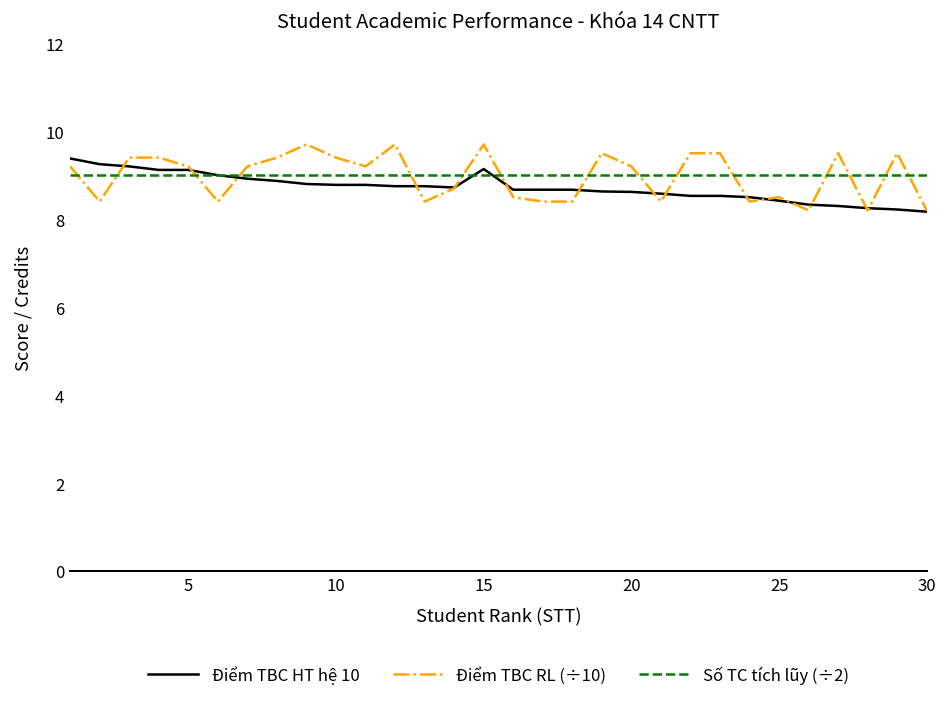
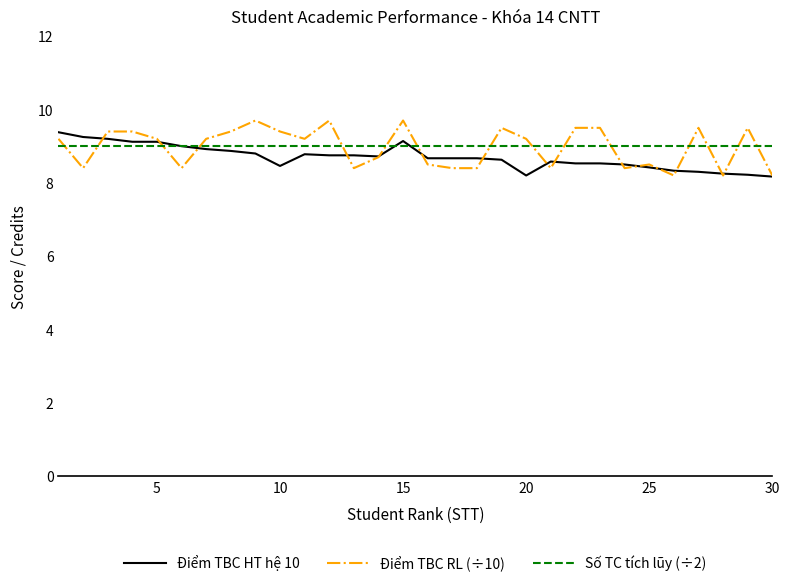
  {
    "Điểm TBC HT hệ 10": {
      "5": 9.1,
-     "10": 8.8,
+     "10": 8.5,
      "15": 9.1,
-     "20": 8.6,
+     "20": 8.2,
      "25": 8.4
    },
    "Điểm TBC RL (÷10)": {
      "5": 9.2,
      "10": 9.4,
      "15": 9.7,
      "20": 9.2,
      "25": 8.5
    },
    "Số TC tích lũy (÷2)": {
      "5": 9.0,
      "10": 9.0,
      "15": 9.0,
      "20": 9.0,
      "25": 9.0,
      "30": 9.0
    }
  }
